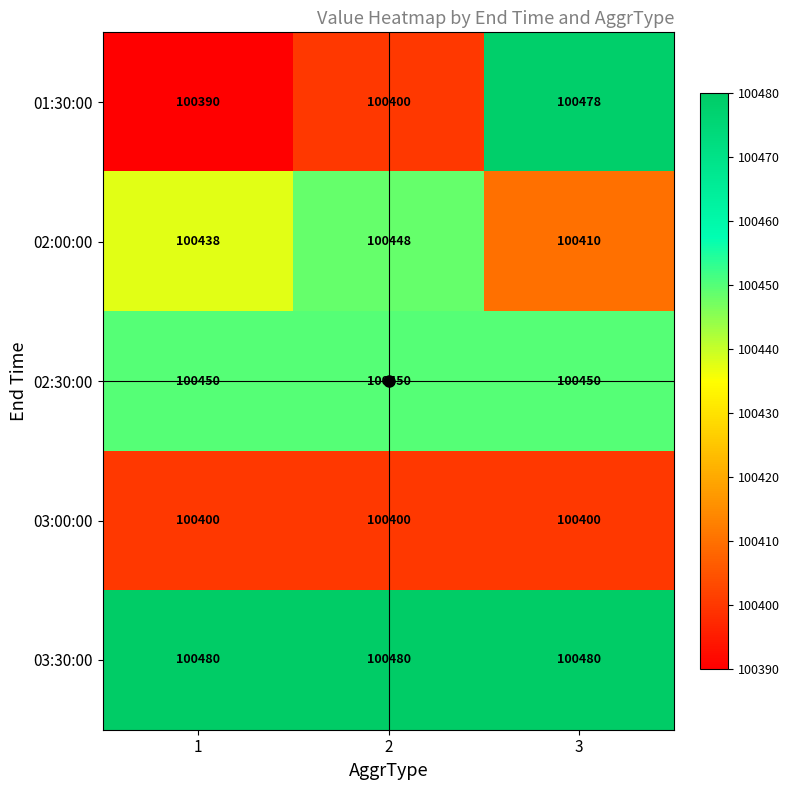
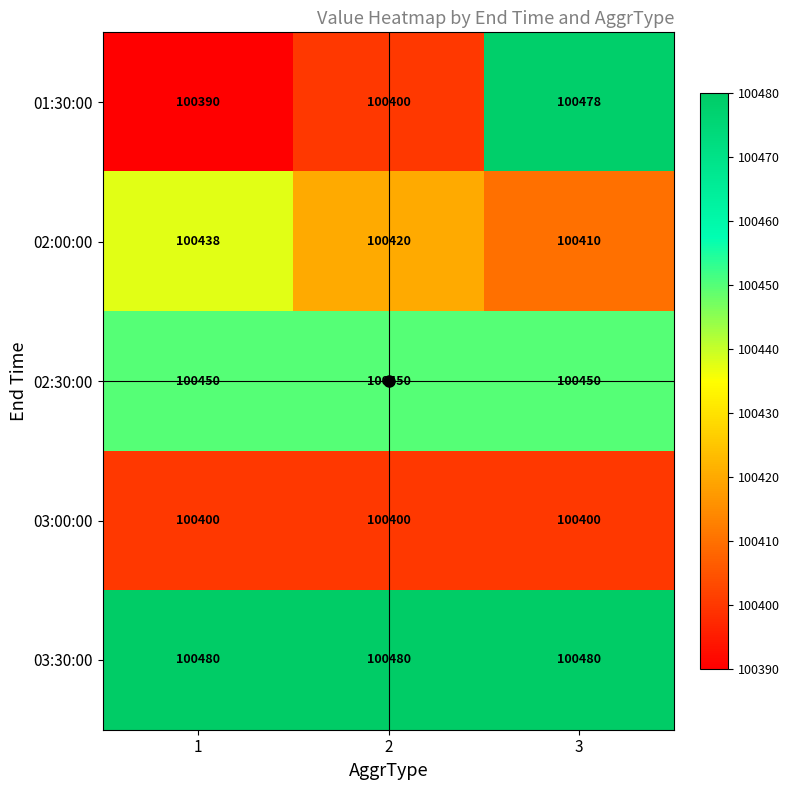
  {
    "01:30:00": {
      "1": 100390,
      "2": 100400,
      "3": 100478
    },
    "02:00:00": {
      "1": 100438,
-     "2": 100448,
+     "2": 100420,
      "3": 100410
    },
    "02:30:00": {
      "1": 100450,
      "3": 100450
    },
    "03:00:00": {
      "1": 100400,
      "2": 100400,
      "3": 100400
    },
    "03:30:00": {
      "1": 100480,
      "2": 100480,
      "3": 100480
    }
  }
